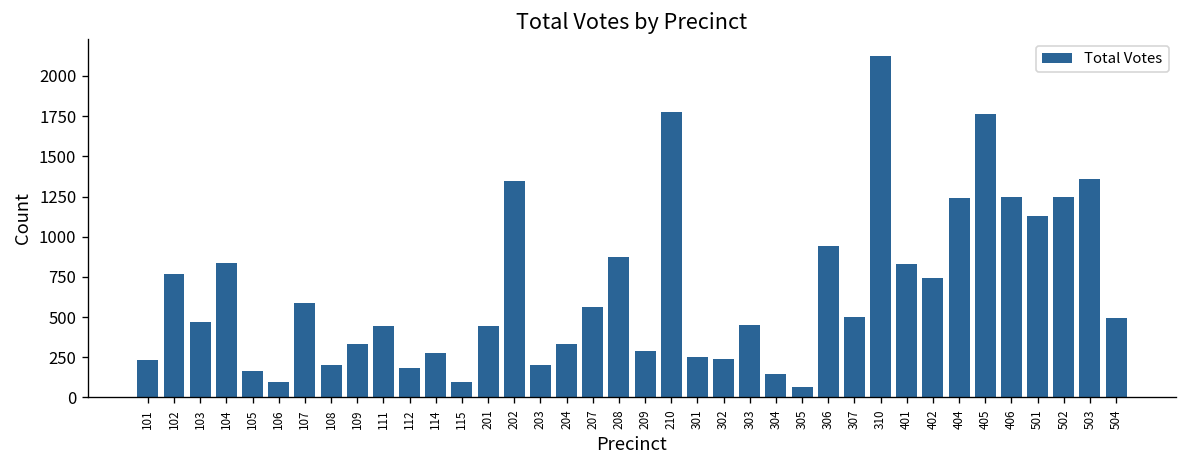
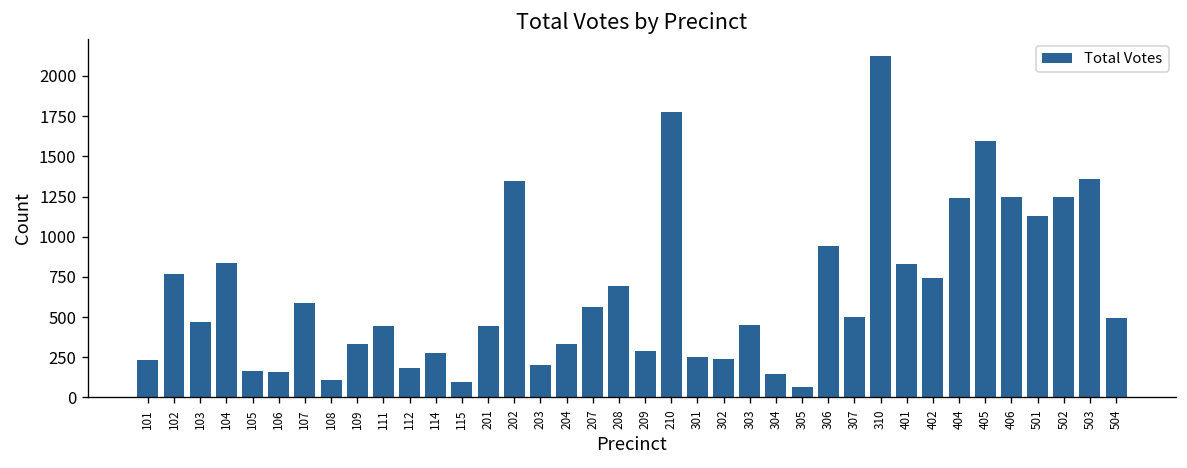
  {
    "101": 240,
    "102": 770,
    "103": 470,
    "104": 840,
    "105": 170,
-   "106": 100,
+   "106": 160,
    "107": 590,
-   "108": 200,
+   "108": 110,
    "109": 330,
    "111": 440,
    "112": 180,
    "114": 270,
    "115": 100,
    "201": 440,
    "202": 1350,
    "203": 200,
    "204": 330,
    "207": 560,
-   "208": 870,
+   "208": 690,
    "209": 290,
    "210": 1780,
    "301": 250,
    "302": 240,
    "303": 450,
    "304": 150,
    "305": 60,
    "306": 950,
    "307": 500,
    "310": 2130,
    "401": 830,
    "402": 750,
    "404": 1240,
-   "405": 1770,
+   "405": 1590,
    "406": 1250,
    "501": 1130,
    "502": 1250,
    "503": 1360,
    "504": 500
  }
